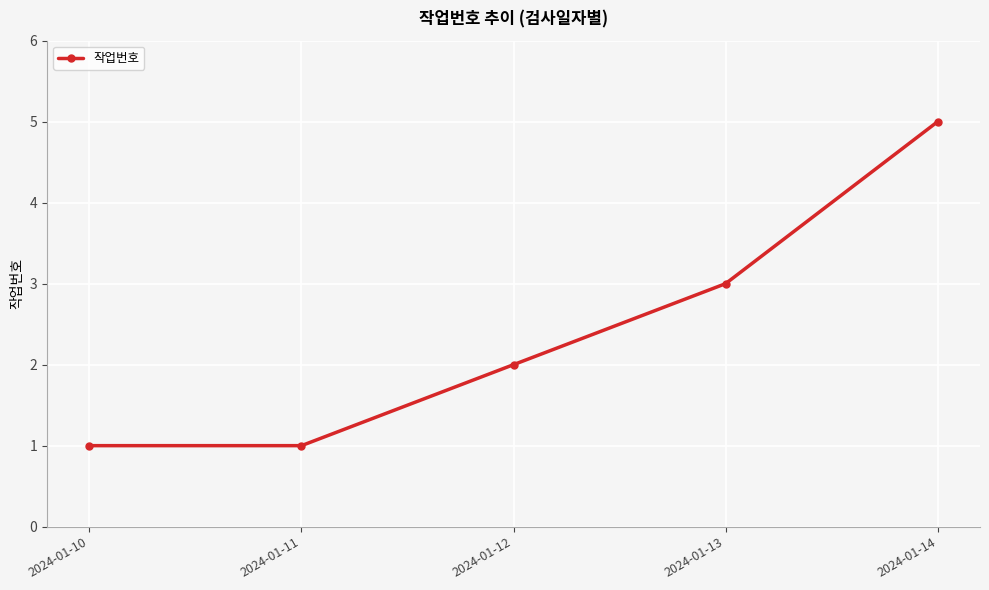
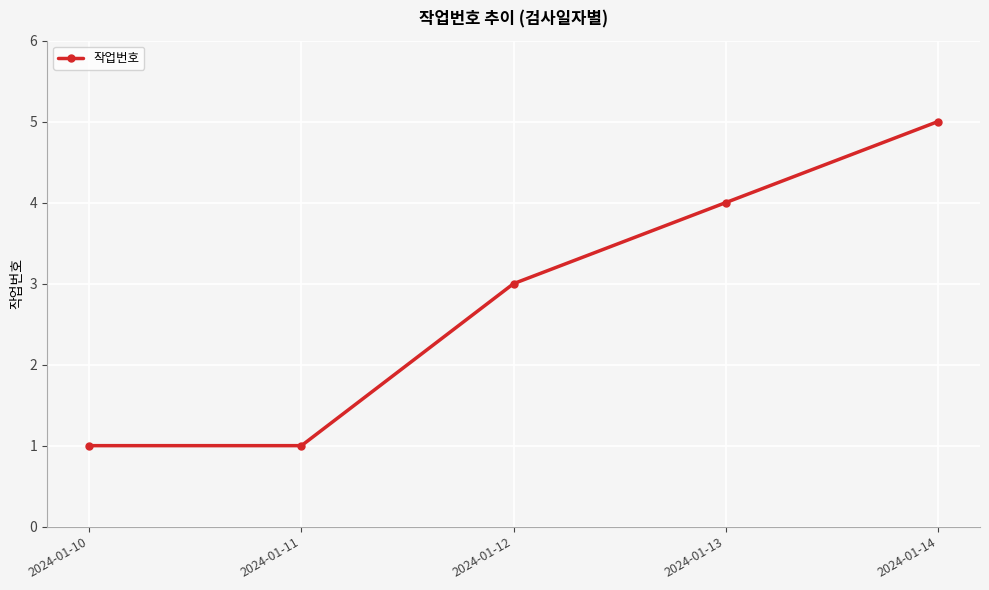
  {
    "2024-01-10": 1,
    "2024-01-11": 1,
-   "2024-01-12": 2,
-   "2024-01-13": 3,
+   "2024-01-12": 3,
+   "2024-01-13": 4,
    "2024-01-14": 5
  }
